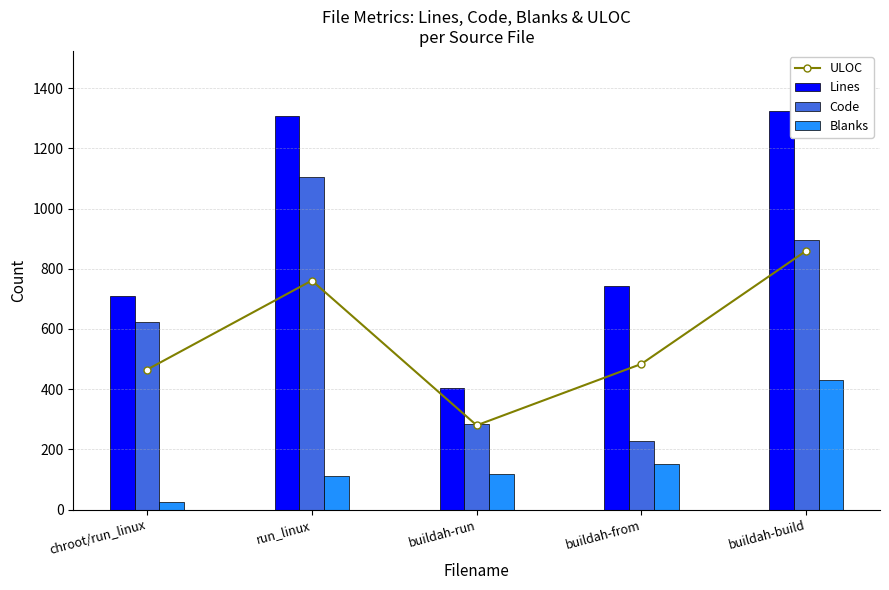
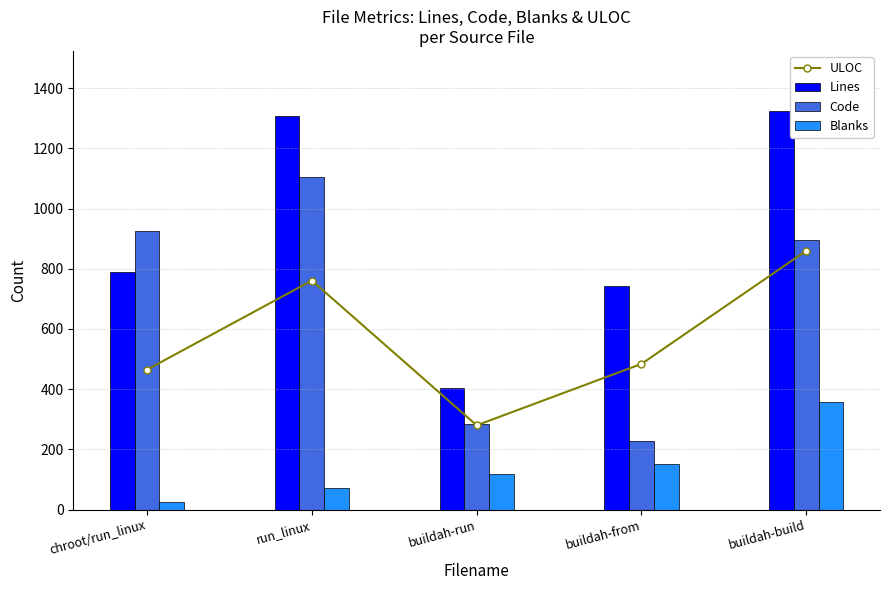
  {
    "Lines": {
-     "chroot/run_linux": 710,
+     "chroot/run_linux": 790,
      "run_linux": 1310,
      "buildah-run": 400,
      "buildah-from": 740,
      "buildah-build": 1330
    },
    "ULOC": {
      "chroot/run_linux": 470,
      "run_linux": 760,
      "buildah-run": 280,
      "buildah-from": 480,
      "buildah-build": 860
    },
    "Code": {
-     "chroot/run_linux": 620,
+     "chroot/run_linux": 930,
      "run_linux": 1110,
      "buildah-run": 290,
      "buildah-from": 230,
      "buildah-build": 900
    },
    "Blanks": {
      "chroot/run_linux": 30,
-     "run_linux": 110,
+     "run_linux": 70,
      "buildah-run": 120,
      "buildah-from": 150,
-     "buildah-build": 430
+     "buildah-build": 360
    }
  }
